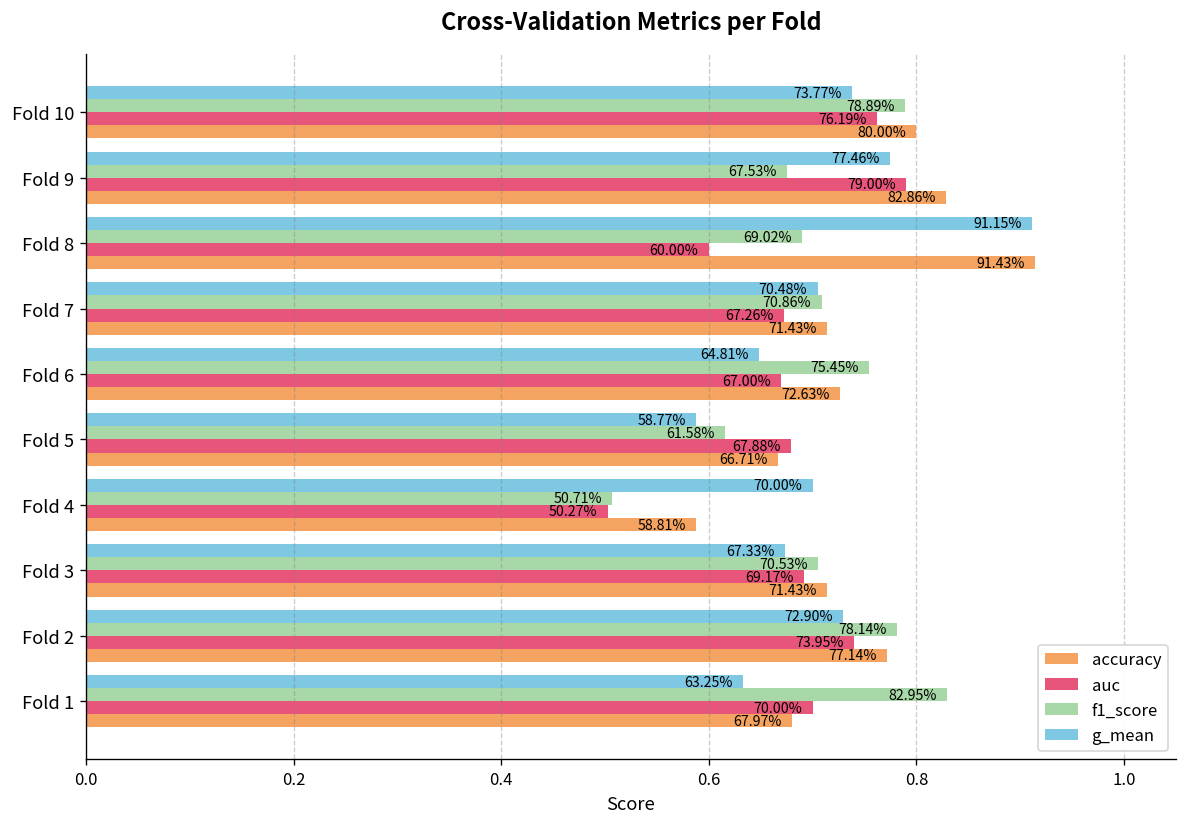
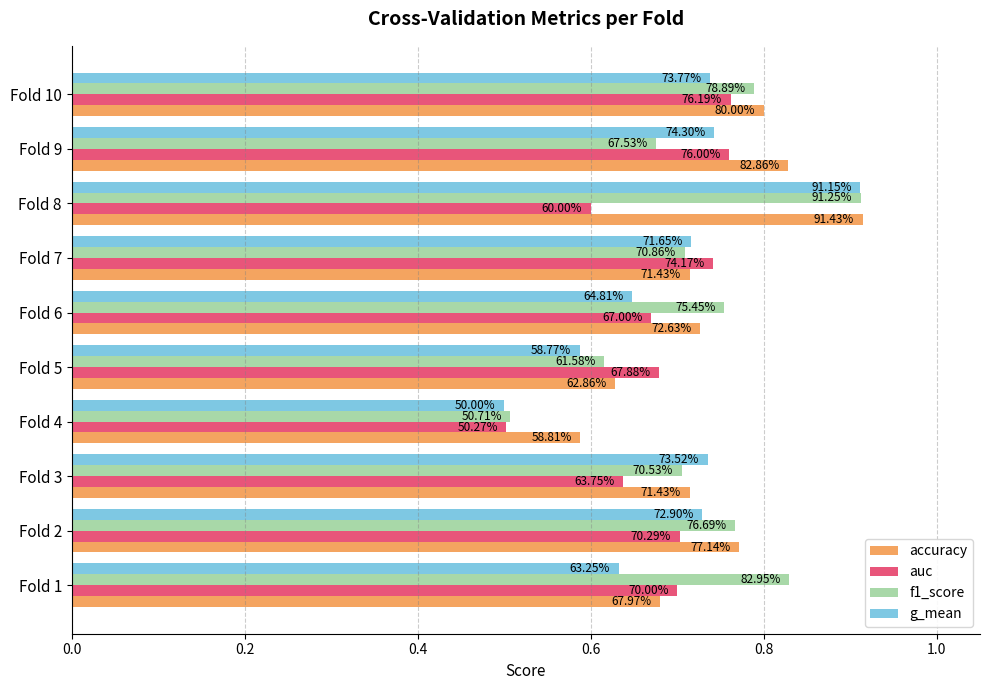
  {
    "accuracy": {
      "Fold 10": "80.00%",
      "Fold 9": "82.86%",
      "Fold 8": "91.43%",
      "Fold 7": "71.43%",
      "Fold 6": "72.63%",
-     "Fold 5": "66.71%",
+     "Fold 5": "62.86%",
      "Fold 4": "58.81%",
      "Fold 3": "71.43%",
      "Fold 2": "77.14%",
      "Fold 1": "67.97%"
    },
    "auc": {
      "Fold 10": "76.19%",
-     "Fold 9": "79.00%",
+     "Fold 9": "76.00%",
      "Fold 8": "60.00%",
-     "Fold 7": "67.26%",
+     "Fold 7": "74.17%",
      "Fold 6": "67.00%",
      "Fold 5": "67.88%",
      "Fold 4": "50.27%",
-     "Fold 3": "69.17%",
-     "Fold 2": "73.95%",
+     "Fold 3": "63.75%",
+     "Fold 2": "70.29%",
      "Fold 1": "70.00%"
    },
    "f1_score": {
      "Fold 10": "78.89%",
      "Fold 9": "67.53%",
-     "Fold 8": "69.02%",
+     "Fold 8": "91.25%",
      "Fold 7": "70.86%",
      "Fold 6": "75.45%",
      "Fold 5": "61.58%",
      "Fold 4": "50.71%",
      "Fold 3": "70.53%",
-     "Fold 2": "78.14%",
+     "Fold 2": "76.69%",
      "Fold 1": "82.95%"
    },
    "g_mean": {
      "Fold 10": "73.77%",
-     "Fold 9": "77.46%",
+     "Fold 9": "74.30%",
      "Fold 8": "91.15%",
-     "Fold 7": "70.48%",
+     "Fold 7": "71.65%",
      "Fold 6": "64.81%",
      "Fold 5": "58.77%",
-     "Fold 4": "70.00%",
-     "Fold 3": "67.33%",
+     "Fold 4": "50.00%",
+     "Fold 3": "73.52%",
      "Fold 2": "72.90%",
      "Fold 1": "63.25%"
    }
  }
